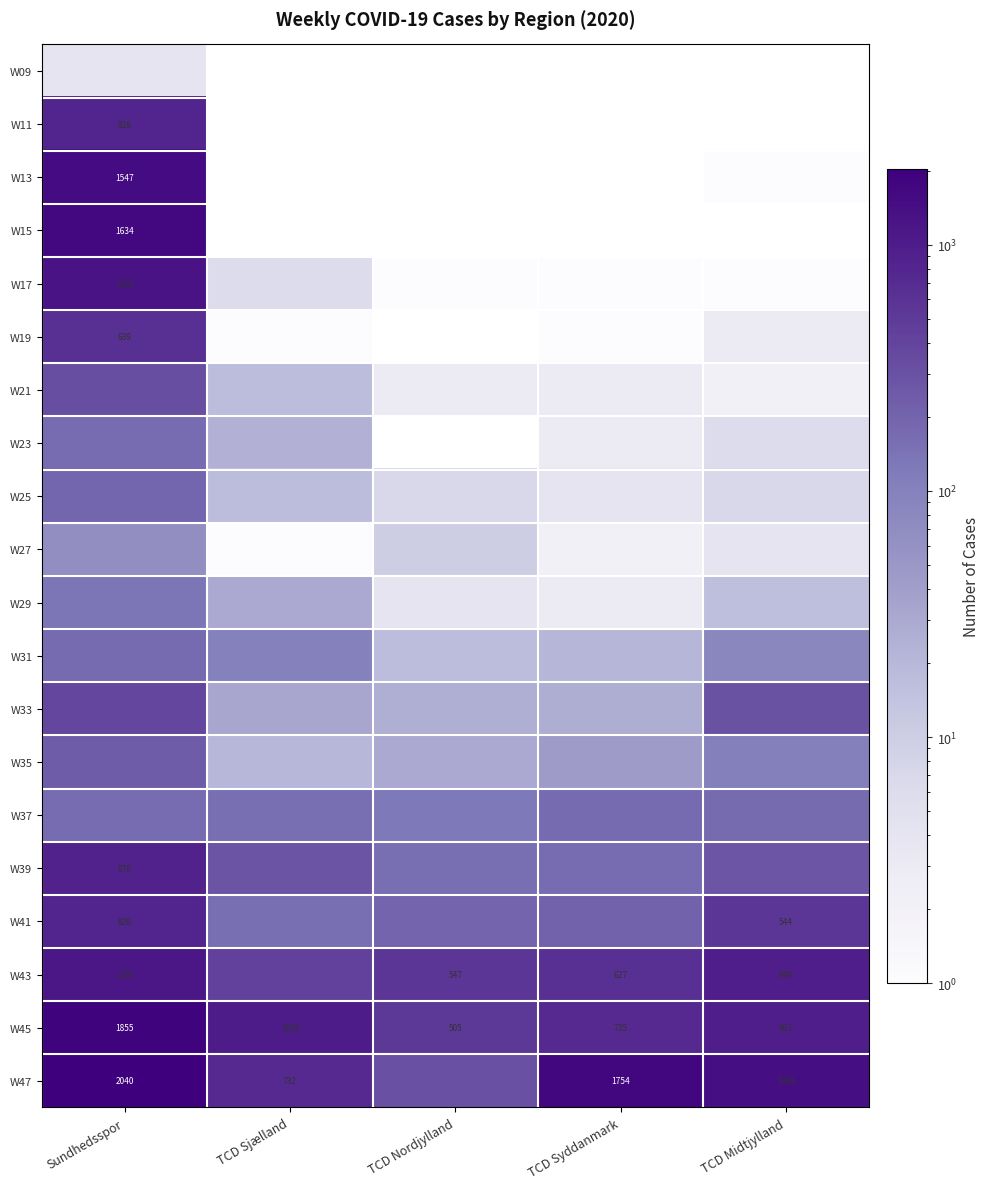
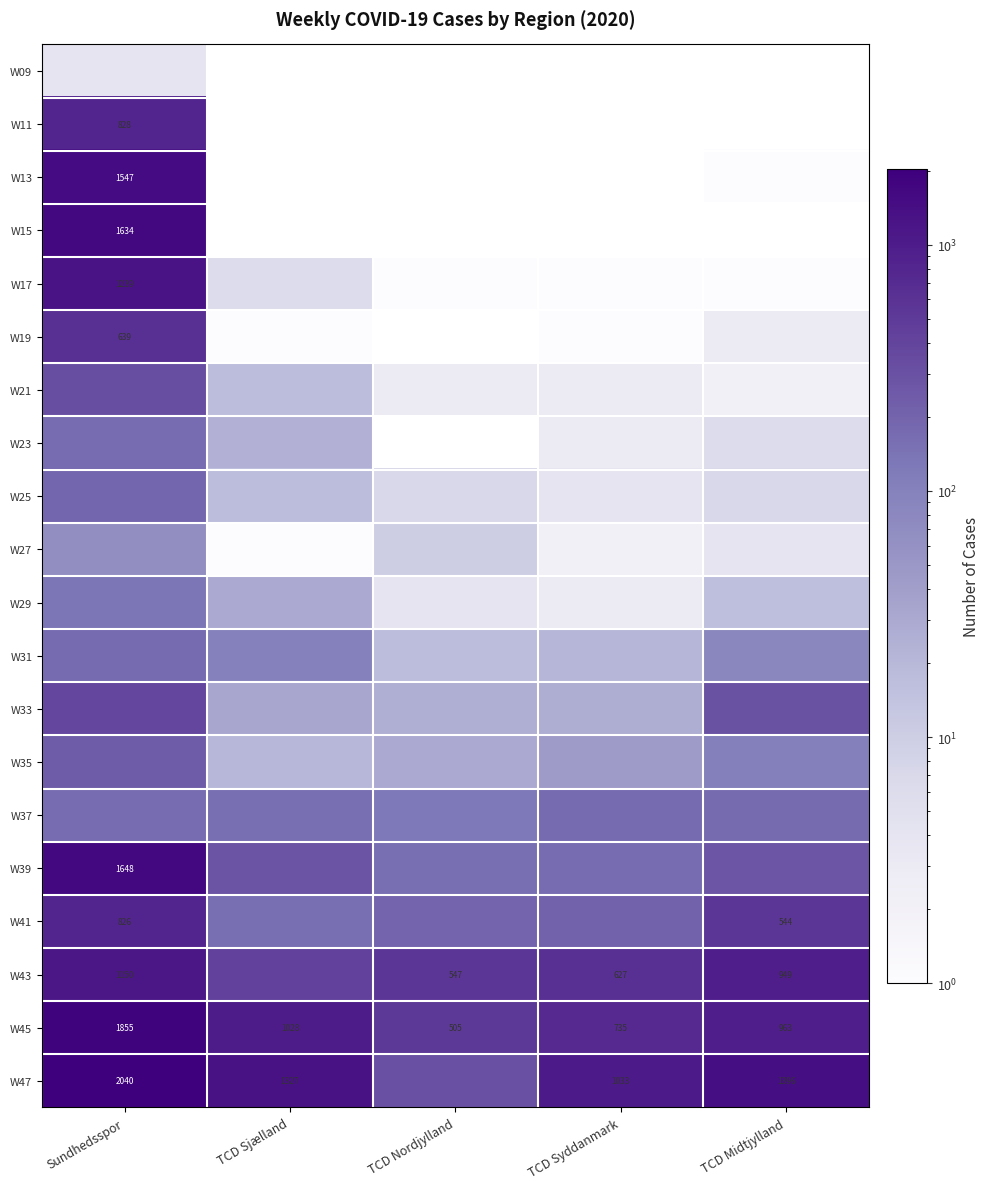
  {
    "W11": {
      "Sundhedsspor": 828
    },
    "W13": {
      "Sundhedsspor": 1547
    },
    "W15": {
      "Sundhedsspor": 1634
    },
    "W17": {
      "Sundhedsspor": 1239
    },
    "W19": {
      "Sundhedsspor": 639
    },
    "W39": {
-     "Sundhedsspor": 870
+     "Sundhedsspor": 1648
    },
    "W41": {
      "Sundhedsspor": 826,
      "TCD Midtjylland": 544
    },
    "W43": {
      "Sundhedsspor": 1150,
      "TCD Nordjylland": 547,
      "TCD Syddanmark": 627,
      "TCD Midtjylland": 949
    },
    "W45": {
      "Sundhedsspor": 1855,
      "TCD Sjælland": 1028,
      "TCD Nordjylland": 505,
      "TCD Syddanmark": 735,
      "TCD Midtjylland": 963
    },
    "W47": {
      "Sundhedsspor": 2040,
-     "TCD Sjælland": 732,
-     "TCD Syddanmark": 1754,
+     "TCD Sjælland": 1327,
+     "TCD Syddanmark": 1033,
      "TCD Midtjylland": 1396
    }
  }
